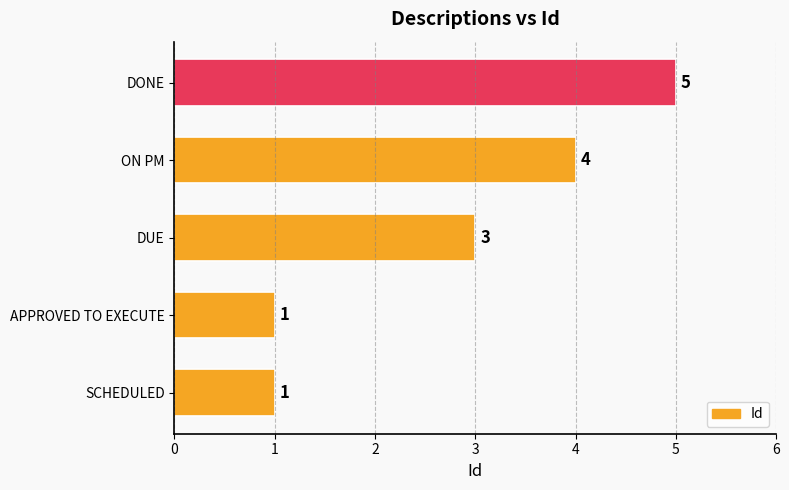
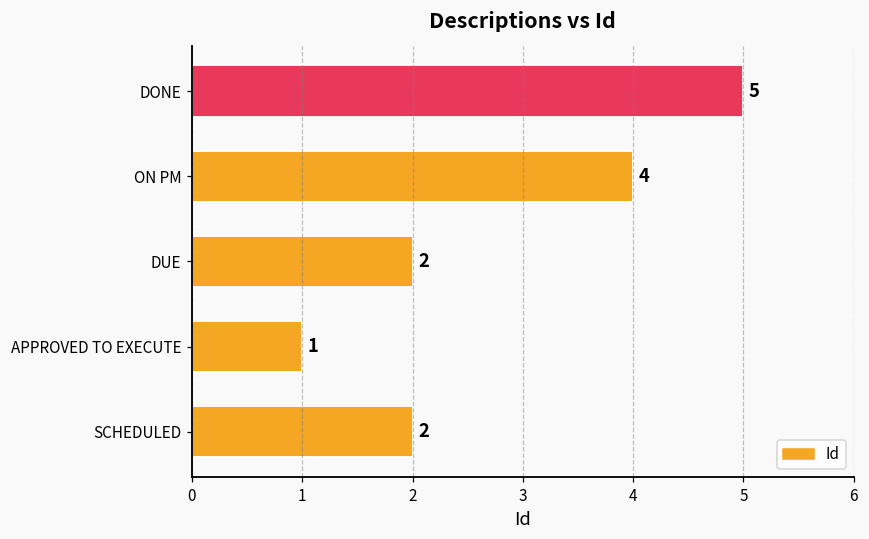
  {
    "DONE": 5,
    "ON PM": 4,
-   "DUE": 3,
+   "DUE": 2,
    "APPROVED TO EXECUTE": 1,
-   "SCHEDULED": 1
+   "SCHEDULED": 2
  }
